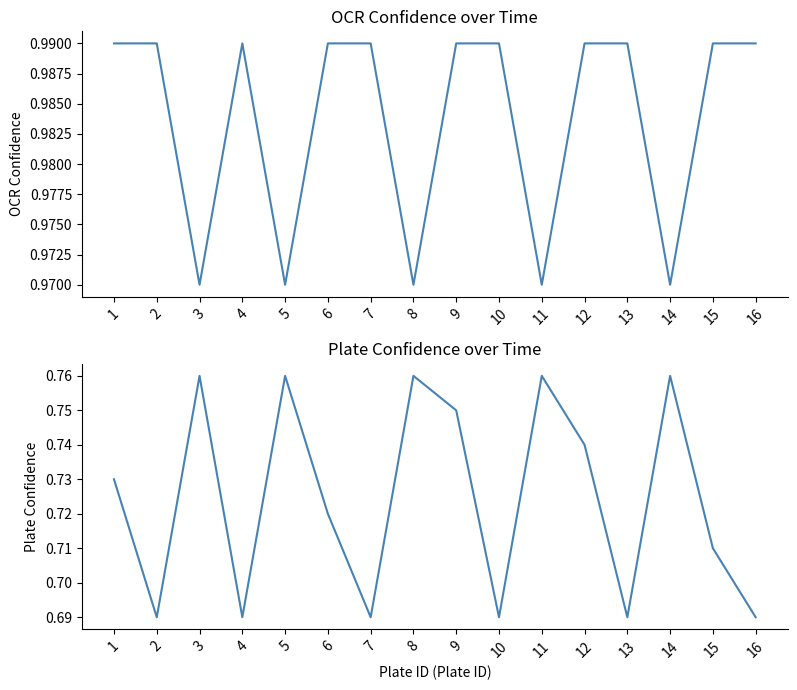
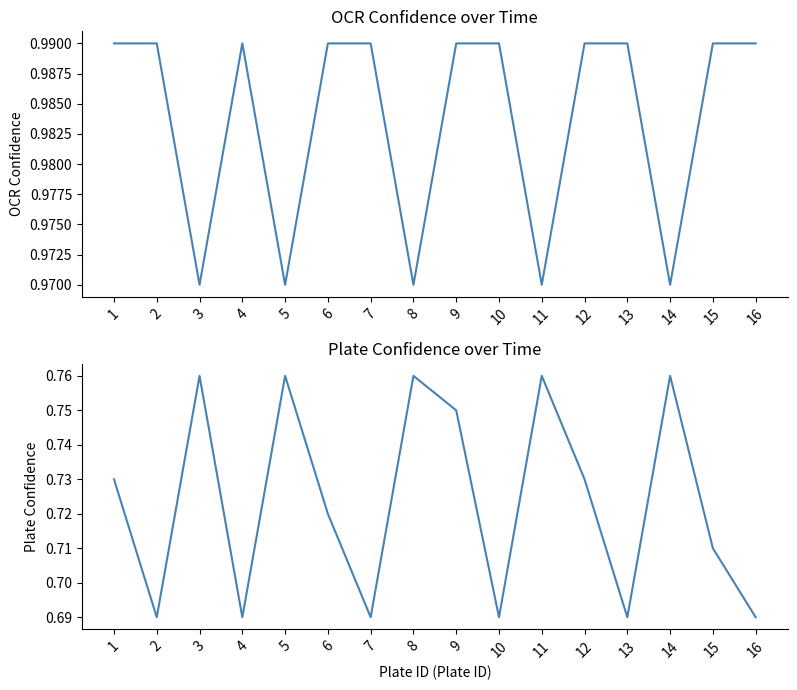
  {
    "OCR Confidence over Time": {
      "1": 0.9900,
      "2": 0.9900,
      "3": 0.9700,
      "4": 0.9900,
      "5": 0.9700,
      "6": 0.9900,
      "7": 0.9900,
      "8": 0.9700,
      "9": 0.9900,
      "10": 0.9900,
      "11": 0.9700,
      "12": 0.9900,
      "13": 0.9900,
      "14": 0.9700,
      "15": 0.9900,
      "16": 0.9900
    },
    "Plate Confidence over Time": {
      "1": 0.73,
      "2": 0.69,
      "3": 0.76,
      "4": 0.69,
      "5": 0.76,
      "6": 0.72,
      "7": 0.69,
      "8": 0.76,
      "9": 0.75,
      "10": 0.69,
      "11": 0.76,
-     "12": 0.74,
+     "12": 0.73,
      "13": 0.69,
      "14": 0.76,
      "15": 0.71,
      "16": 0.69
    }
  }
